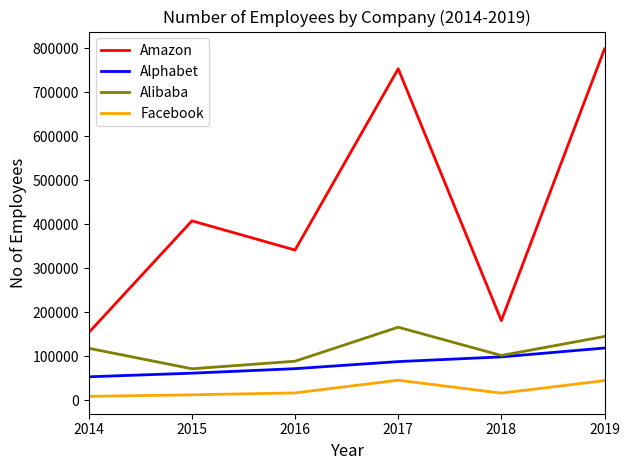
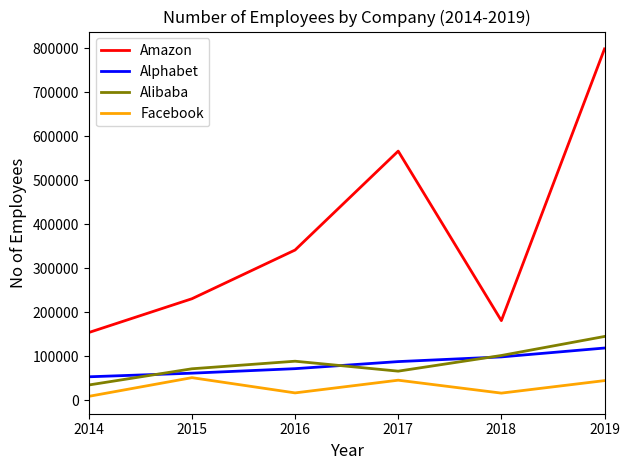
  {
    "Amazon": {
      "2014": 150000,
-     "2015": 410000,
+     "2015": 230000,
      "2016": 340000,
-     "2017": 750000,
+     "2017": 570000,
      "2018": 180000,
      "2019": 800000
    },
    "Alphabet": {
      "2014": 50000,
      "2015": 60000,
      "2016": 70000,
      "2017": 90000,
      "2019": 120000
    },
    "Alibaba": {
-     "2014": 120000,
+     "2014": 30000,
      "2015": 70000,
      "2016": 90000,
-     "2017": 170000,
+     "2017": 70000,
      "2019": 150000
    },
    "Facebook": {
      "2014": 10000,
-     "2015": 10000,
+     "2015": 50000,
      "2016": 20000,
      "2017": 50000,
      "2018": 20000,
      "2019": 40000
    }
  }
